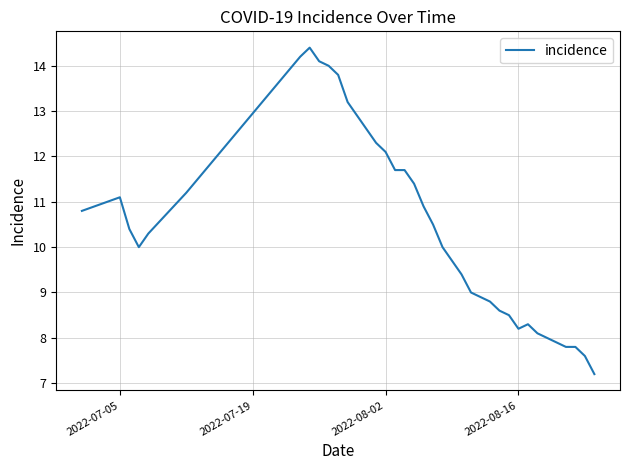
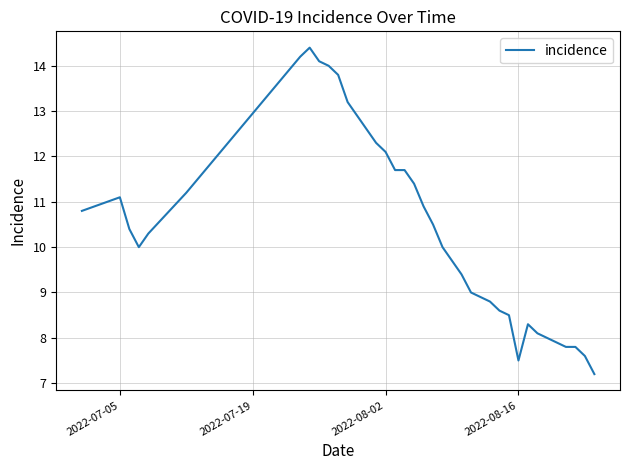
  {
    "2022-07-05": 11.1,
    "2022-08-02": 12.1,
-   "2022-08-16": 8.2
+   "2022-08-16": 7.5
  }
